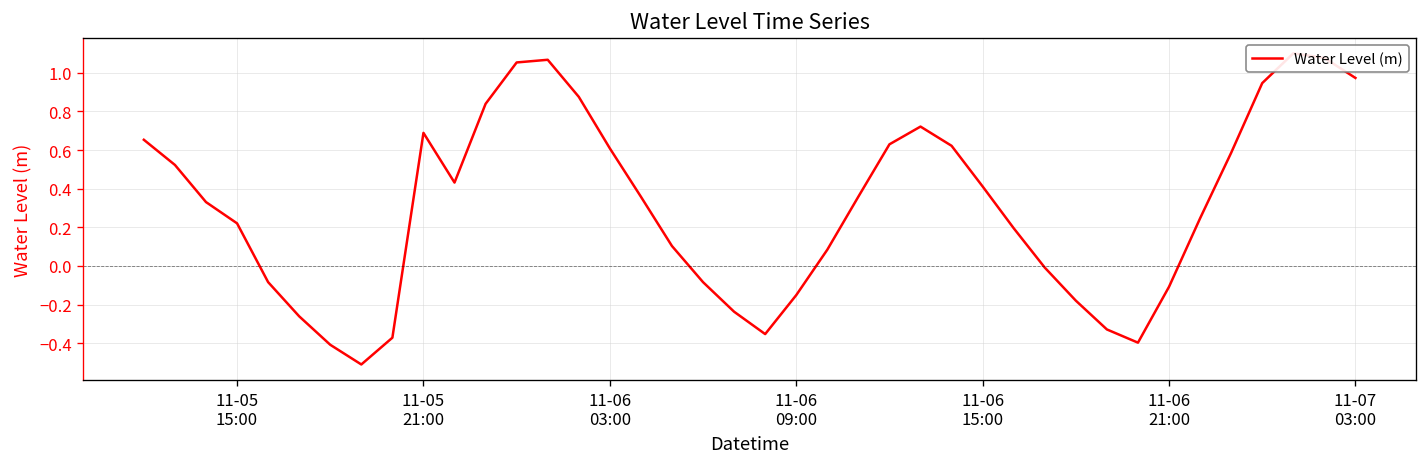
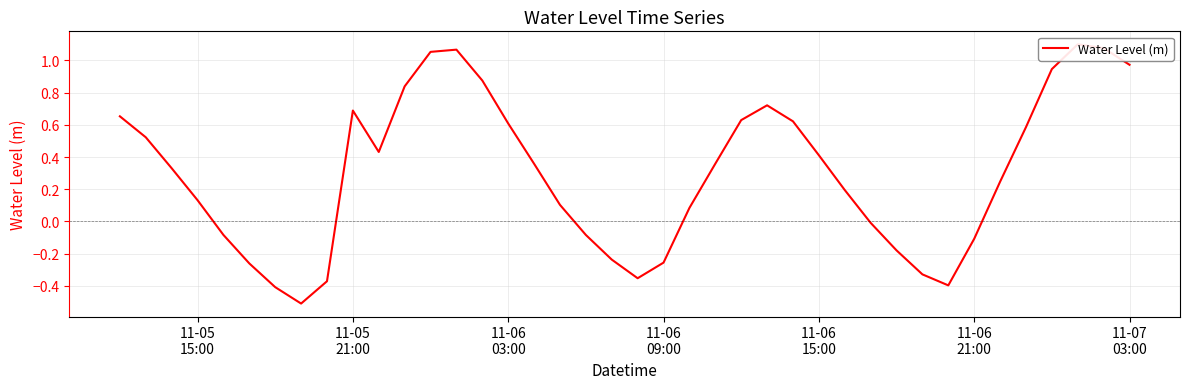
  {
-   "11-05 15:00": 0.22,
+   "11-05 15:00": 0.13,
    "11-05 21:00": 0.69,
    "11-06 03:00": 0.61,
-   "11-06 09:00": -0.15,
+   "11-06 09:00": -0.26,
    "11-06 15:00": 0.41,
    "11-06 21:00": -0.11,
    "11-07 03:00": 0.97
  }
